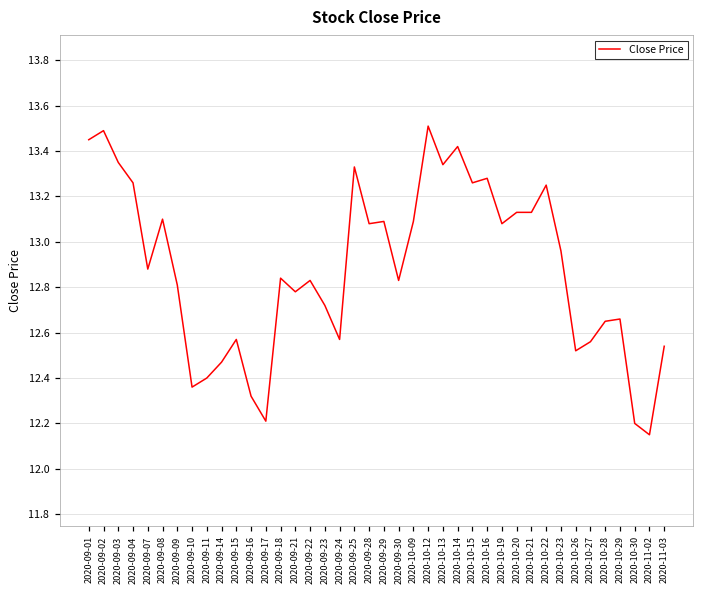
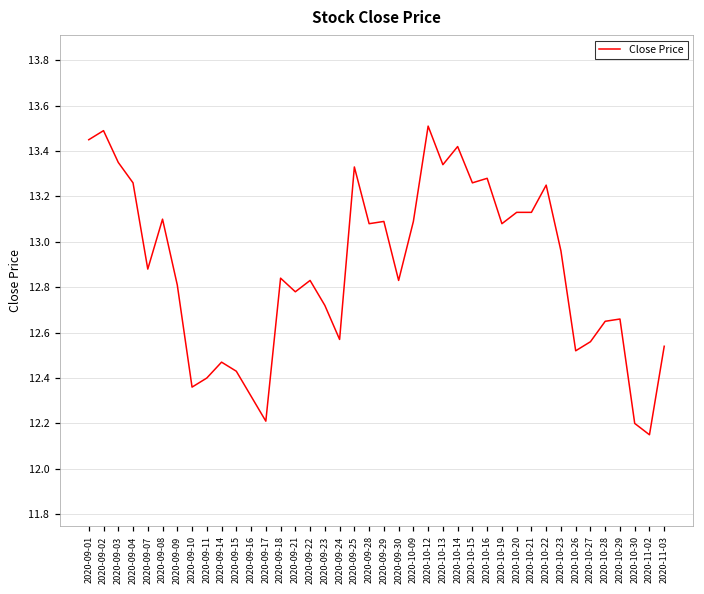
  {
    "2020-09-01": 13.45,
    "2020-09-02": 13.49,
    "2020-09-03": 13.35,
    "2020-09-04": 13.26,
    "2020-09-07": 12.88,
    "2020-09-08": 13.10,
    "2020-09-09": 12.81,
    "2020-09-10": 12.36,
    "2020-09-11": 12.40,
    "2020-09-14": 12.47,
-   "2020-09-15": 12.57,
+   "2020-09-15": 12.43,
    "2020-09-16": 12.32,
    "2020-09-17": 12.21,
    "2020-09-18": 12.84,
    "2020-09-21": 12.78,
    "2020-09-22": 12.83,
    "2020-09-23": 12.72,
    "2020-09-24": 12.57,
    "2020-09-25": 13.33,
    "2020-09-28": 13.08,
    "2020-09-29": 13.09,
    "2020-09-30": 12.83,
    "2020-10-09": 13.09,
    "2020-10-12": 13.51,
    "2020-10-13": 13.34,
    "2020-10-14": 13.42,
    "2020-10-15": 13.26,
    "2020-10-16": 13.28,
    "2020-10-19": 13.08,
    "2020-10-20": 13.13,
    "2020-10-21": 13.13,
    "2020-10-22": 13.25,
    "2020-10-23": 12.96,
    "2020-10-26": 12.52,
    "2020-10-27": 12.56,
    "2020-10-28": 12.65,
    "2020-10-29": 12.66,
    "2020-10-30": 12.20,
    "2020-11-02": 12.15,
    "2020-11-03": 12.54
  }
